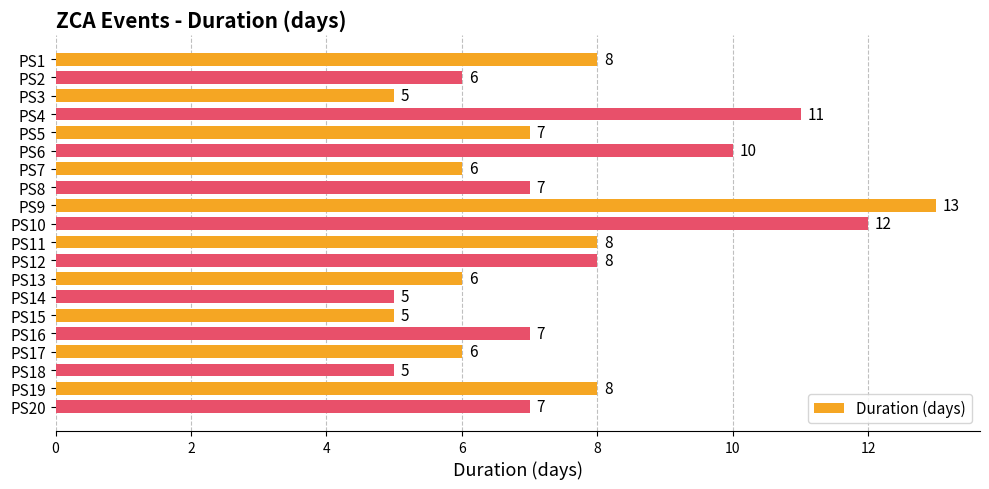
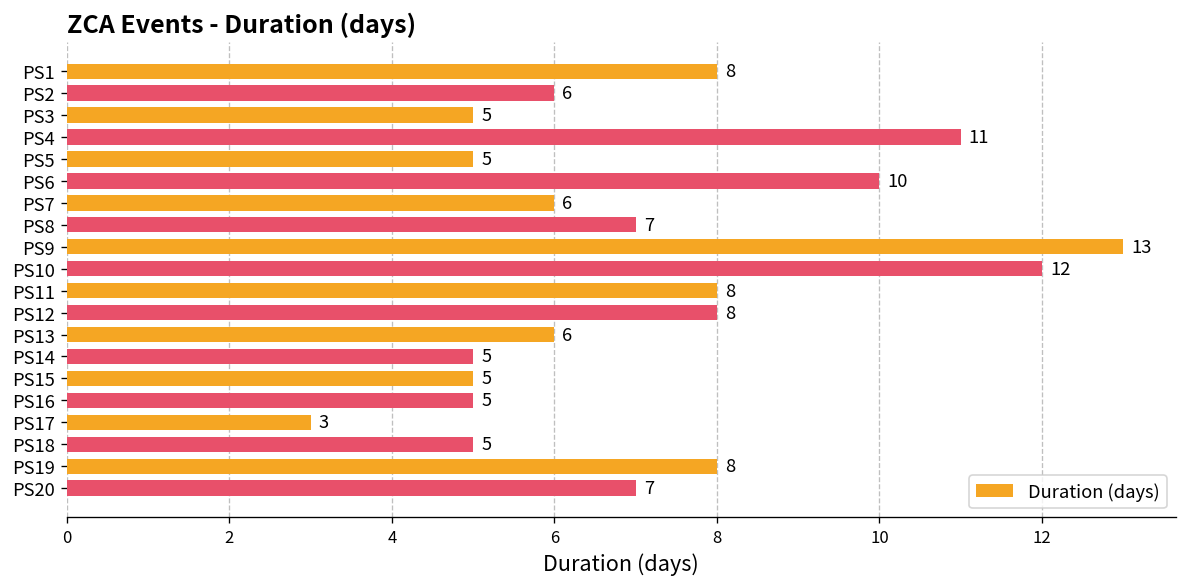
  {
    "PS1": 8,
    "PS2": 6,
    "PS3": 5,
    "PS4": 11,
-   "PS5": 7,
+   "PS5": 5,
    "PS6": 10,
    "PS7": 6,
    "PS8": 7,
    "PS9": 13,
    "PS10": 12,
    "PS11": 8,
    "PS12": 8,
    "PS13": 6,
    "PS14": 5,
    "PS15": 5,
-   "PS16": 7,
-   "PS17": 6,
+   "PS16": 5,
+   "PS17": 3,
    "PS18": 5,
    "PS19": 8,
    "PS20": 7
  }
